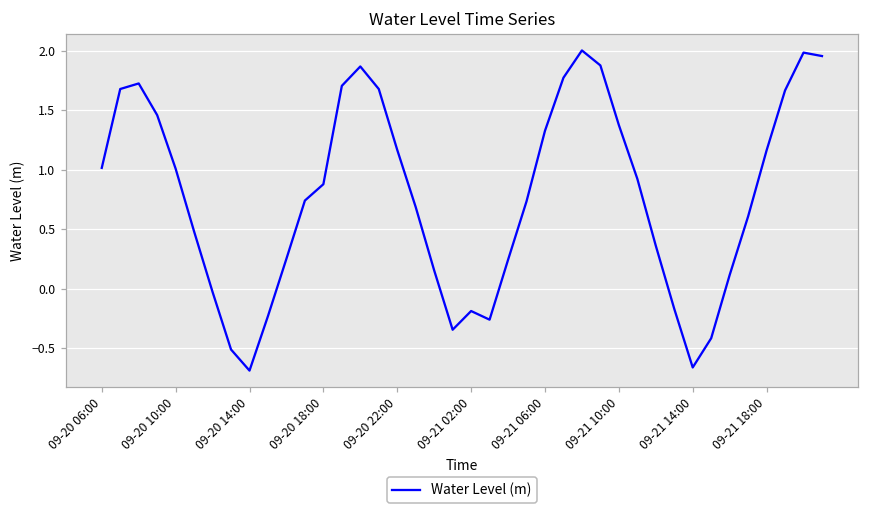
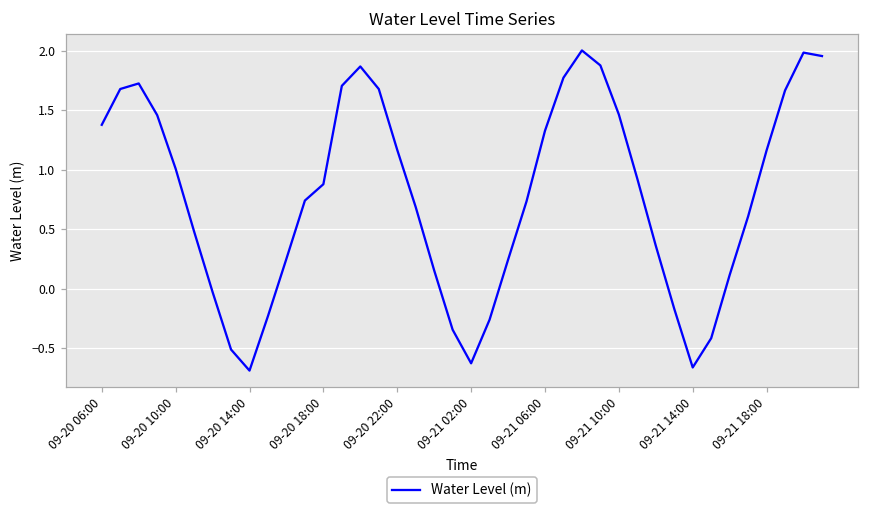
  {
-   "09-20 06:00": 1.01,
+   "09-20 06:00": 1.38,
    "09-20 10:00": 1.01,
    "09-20 14:00": -0.69,
    "09-20 18:00": 0.88,
    "09-20 22:00": 1.17,
-   "09-21 02:00": -0.19,
+   "09-21 02:00": -0.63,
    "09-21 06:00": 1.33,
-   "09-21 10:00": 1.37,
+   "09-21 10:00": 1.46,
    "09-21 14:00": -0.66,
    "09-21 18:00": 1.16
  }
